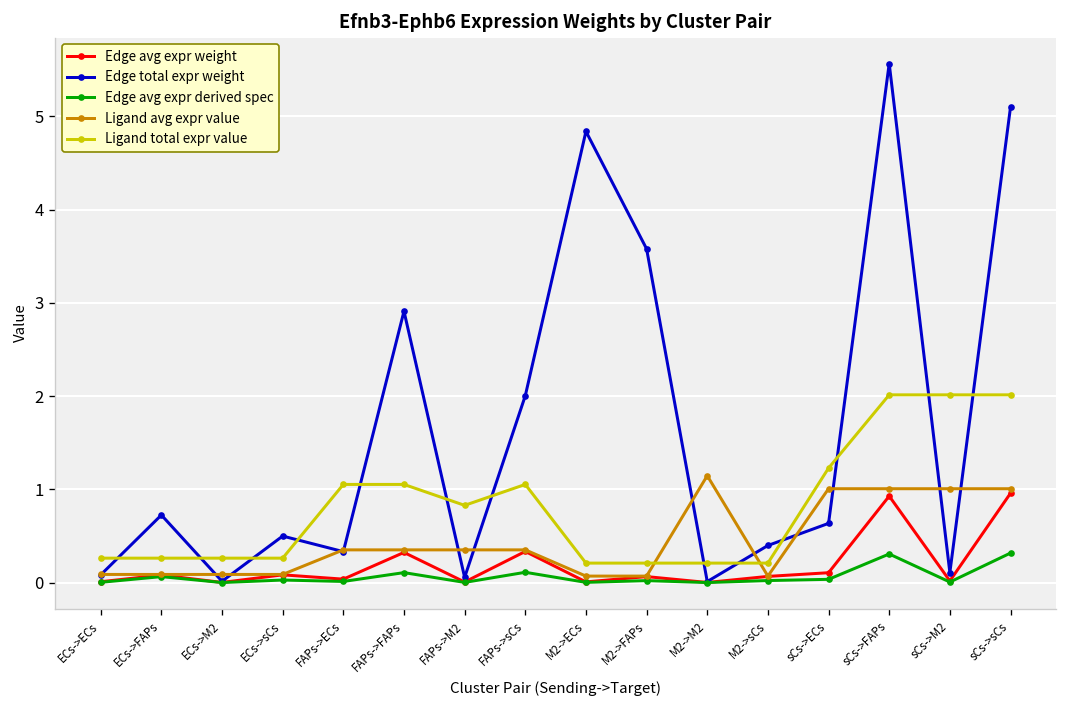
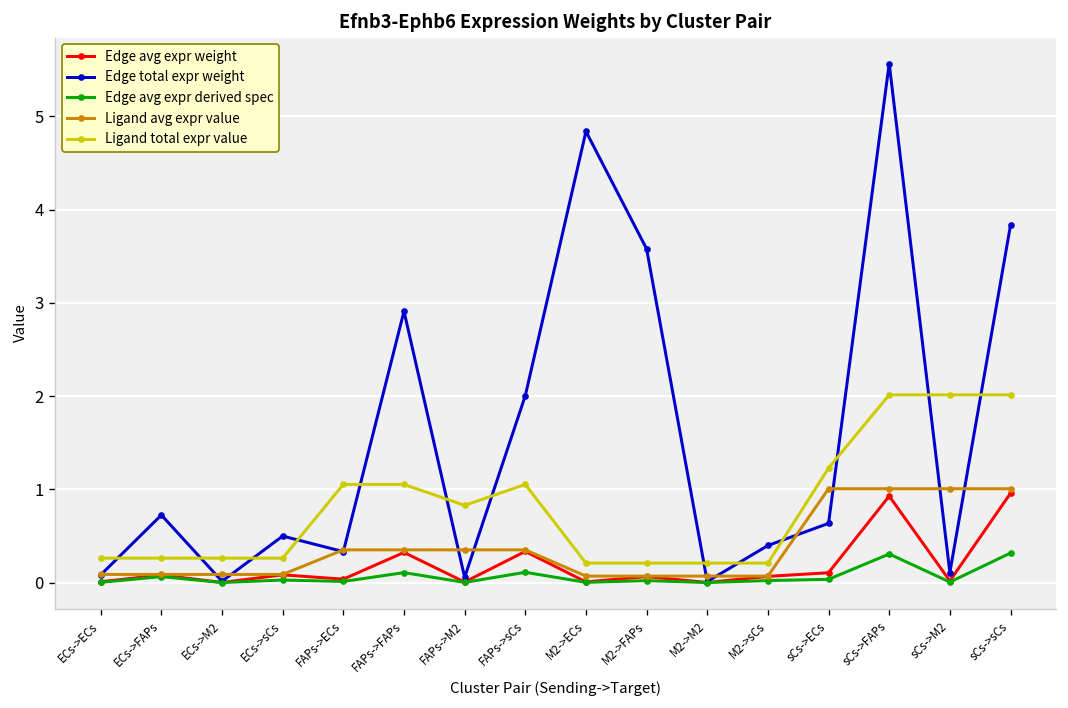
  {
    "Edge avg expr weight": {
      "sCs->ECs": 0.1,
      "sCs->FAPs": 0.9,
      "sCs->sCs": 1.0
    },
    "Edge total expr weight": {
      "ECs->FAPs": 0.7,
      "ECs->sCs": 0.5,
      "FAPs->FAPs": 2.9,
      "FAPs->M2": 0.1,
      "FAPs->sCs": 2.0,
      "M2->ECs": 4.8,
      "M2->FAPs": 3.6,
      "M2->sCs": 0.4,
      "sCs->ECs": 0.6,
      "sCs->FAPs": 5.6,
      "sCs->M2": 0.1,
-     "sCs->sCs": 5.1
+     "sCs->sCs": 3.8
    },
    "Edge avg expr derived spec": {
      "ECs->sCs": 0.0,
      "FAPs->FAPs": 0.1,
      "FAPs->sCs": 0.1,
      "M2->FAPs": 0.0,
      "M2->sCs": 0.0,
      "sCs->ECs": 0.0,
      "sCs->FAPs": 0.3,
      "sCs->sCs": 0.3
    },
    "Ligand avg expr value": {
      "ECs->M2": 0.1,
      "FAPs->M2": 0.4,
      "M2->ECs": 0.1,
-     "M2->M2": 1.1,
+     "M2->M2": 0.1,
      "sCs->ECs": 1.0,
      "sCs->FAPs": 1.0,
      "sCs->M2": 1.0,
      "sCs->sCs": 1.0
    },
    "Ligand total expr value": {
      "ECs->ECs": 0.3,
      "ECs->FAPs": 0.3,
      "ECs->M2": 0.3,
      "ECs->sCs": 0.3,
      "FAPs->ECs": 1.1,
      "FAPs->FAPs": 1.1,
      "FAPs->M2": 0.8,
      "FAPs->sCs": 1.1,
      "M2->ECs": 0.2,
      "M2->FAPs": 0.2,
      "M2->M2": 0.2,
      "M2->sCs": 0.2,
      "sCs->ECs": 1.2,
      "sCs->FAPs": 2.0,
      "sCs->M2": 2.0,
      "sCs->sCs": 2.0
    }
  }
